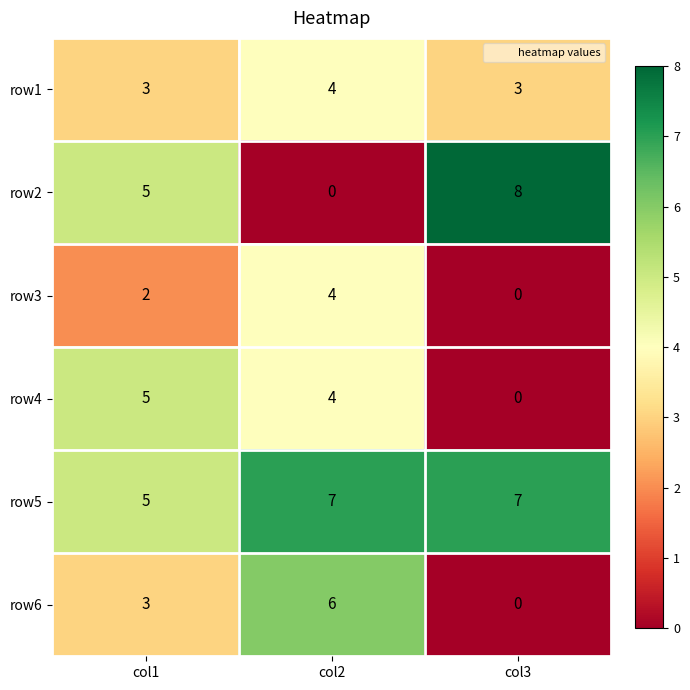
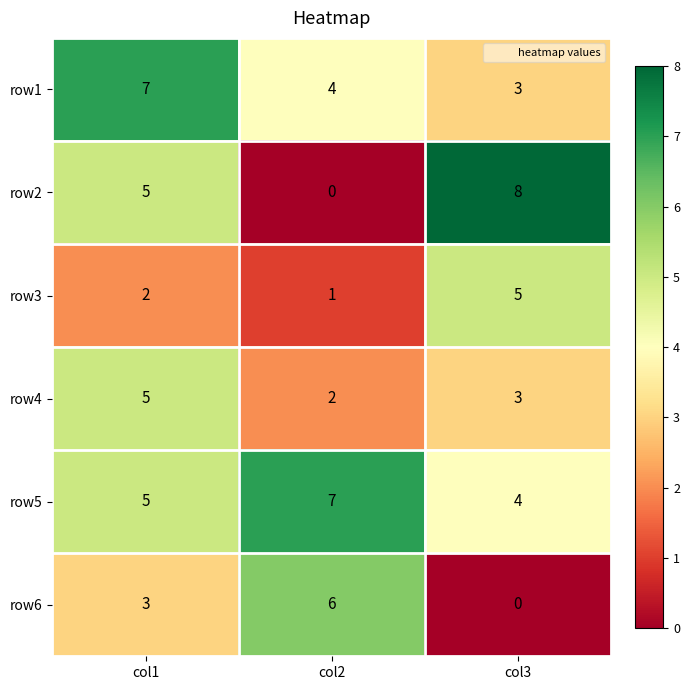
  {
    "row1": {
-     "col1": 3,
+     "col1": 7,
      "col2": 4,
      "col3": 3
    },
    "row2": {
      "col1": 5,
      "col2": 0,
      "col3": 8
    },
    "row3": {
      "col1": 2,
-     "col2": 4,
-     "col3": 0
+     "col2": 1,
+     "col3": 5
    },
    "row4": {
      "col1": 5,
-     "col2": 4,
-     "col3": 0
+     "col2": 2,
+     "col3": 3
    },
    "row5": {
      "col1": 5,
      "col2": 7,
-     "col3": 7
+     "col3": 4
    },
    "row6": {
      "col1": 3,
      "col2": 6,
      "col3": 0
    }
  }
